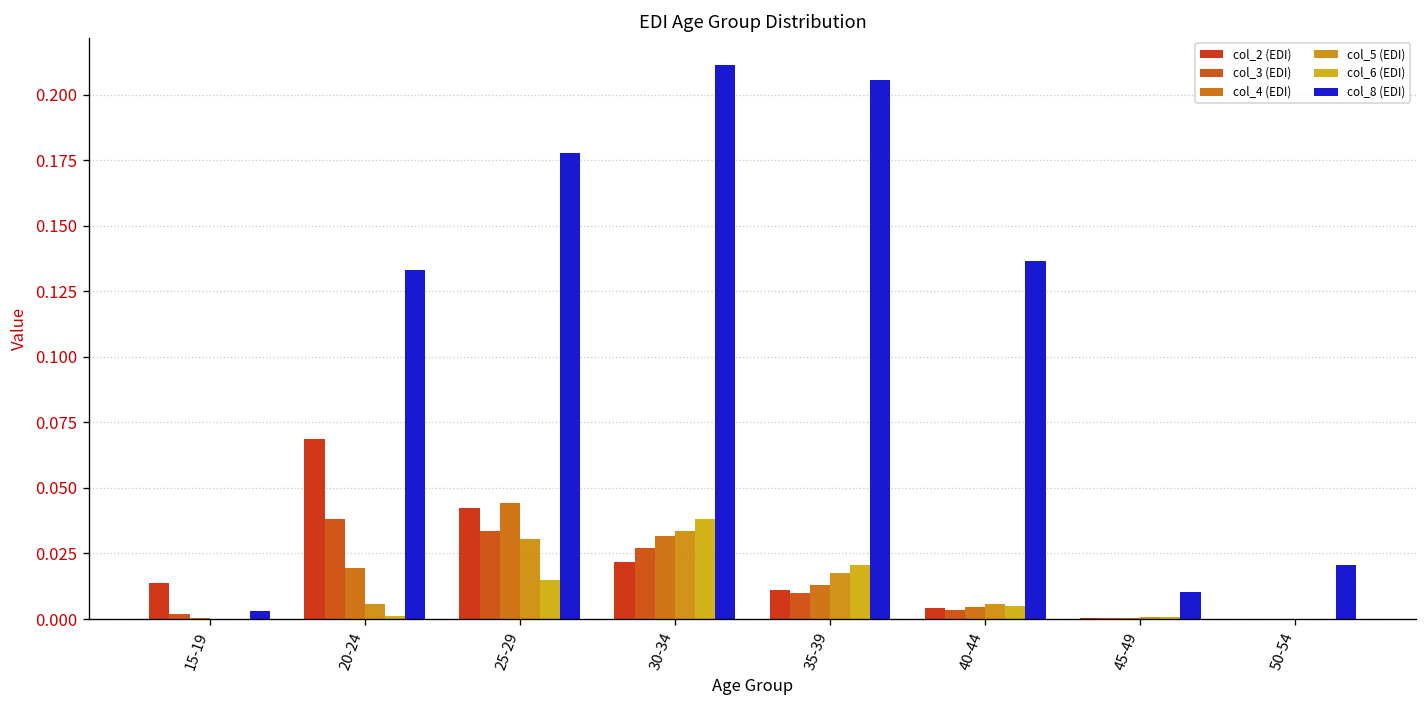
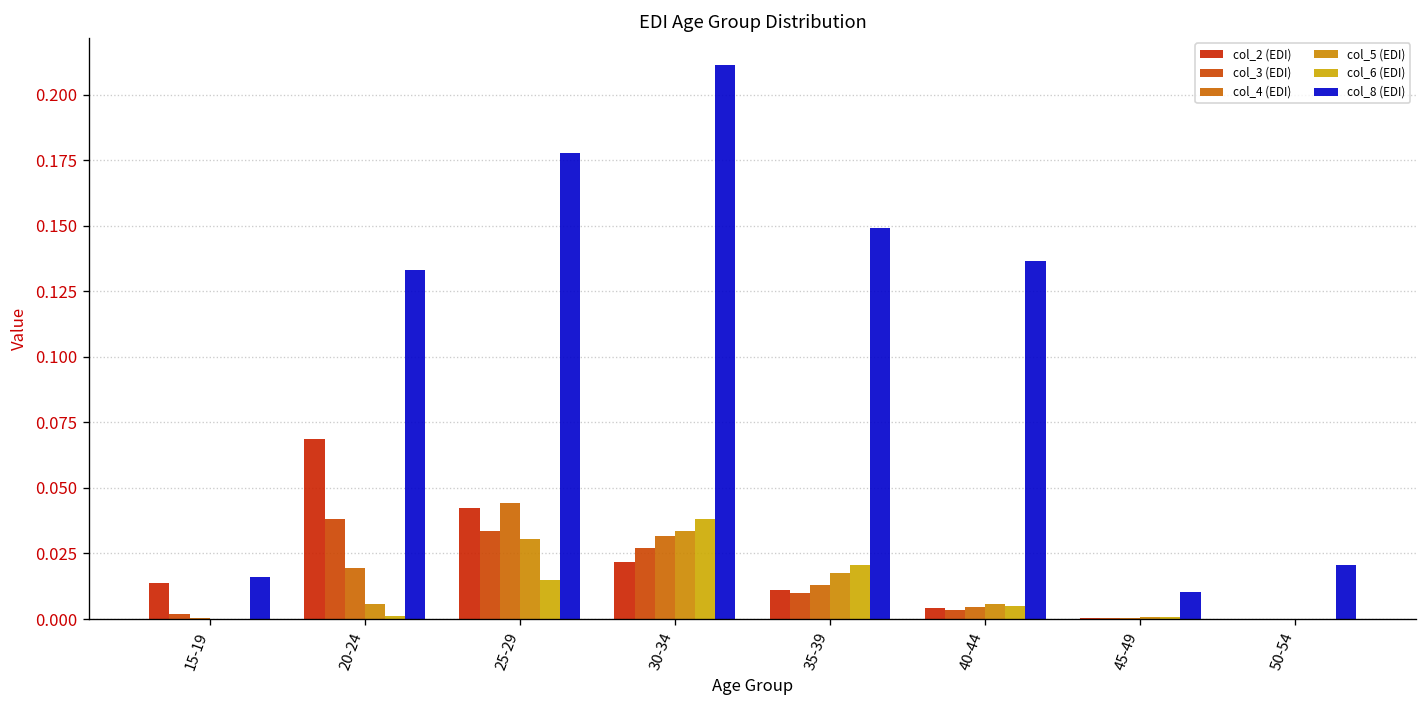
  {
    "col_8 (EDI)": {
-     "15-19": 0.003,
+     "15-19": 0.016,
      "20-24": 0.133,
      "25-29": 0.178,
      "30-34": 0.211,
-     "35-39": 0.206,
+     "35-39": 0.149,
      "40-44": 0.136,
      "45-49": 0.010,
      "50-54": 0.021
    }
  }
